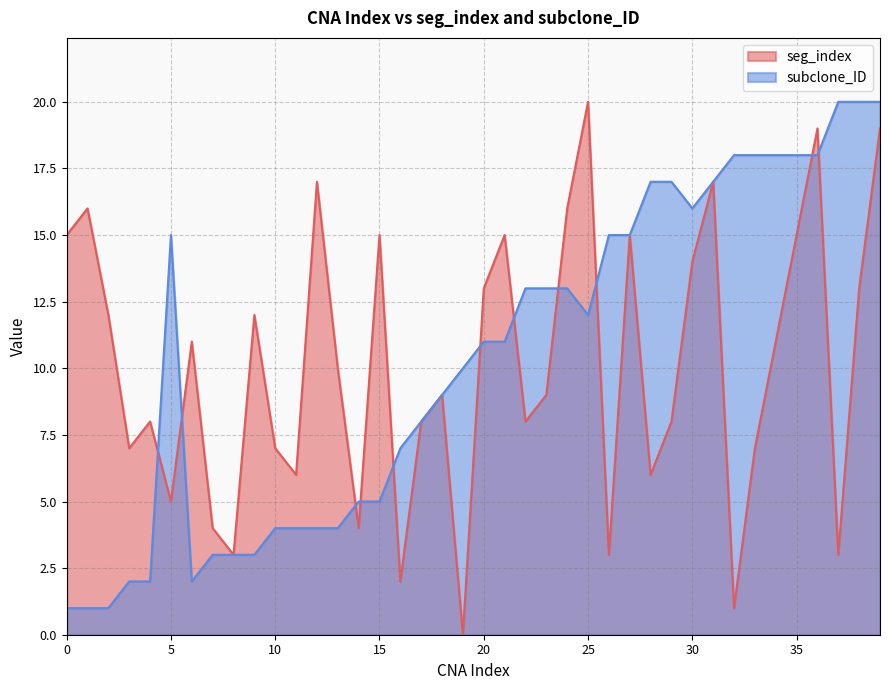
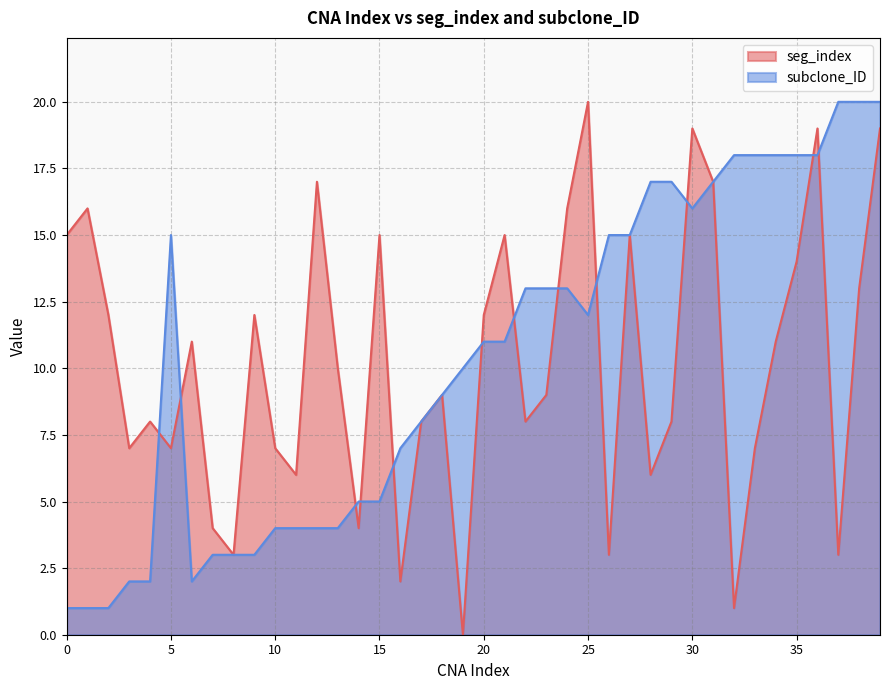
  {
    "seg_index": {
      "0": 15,
-     "5": 5,
+     "5": 7,
      "10": 7,
      "15": 15,
-     "20": 13,
+     "20": 12,
      "25": 20,
-     "30": 14,
-     "35": 15
+     "30": 19,
+     "35": 14
    },
    "subclone_ID": {
      "0": 1,
      "5": 15,
      "10": 4,
      "15": 5,
      "20": 11,
      "25": 12,
      "30": 16,
      "35": 18
    }
  }
